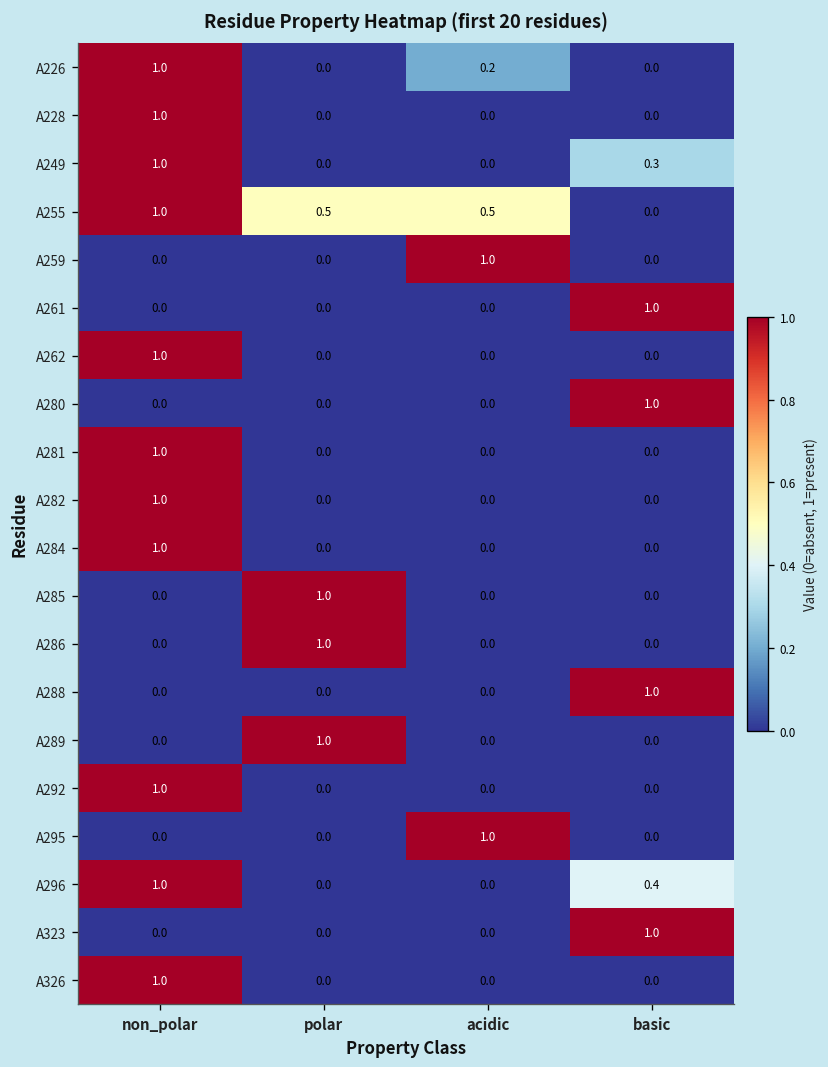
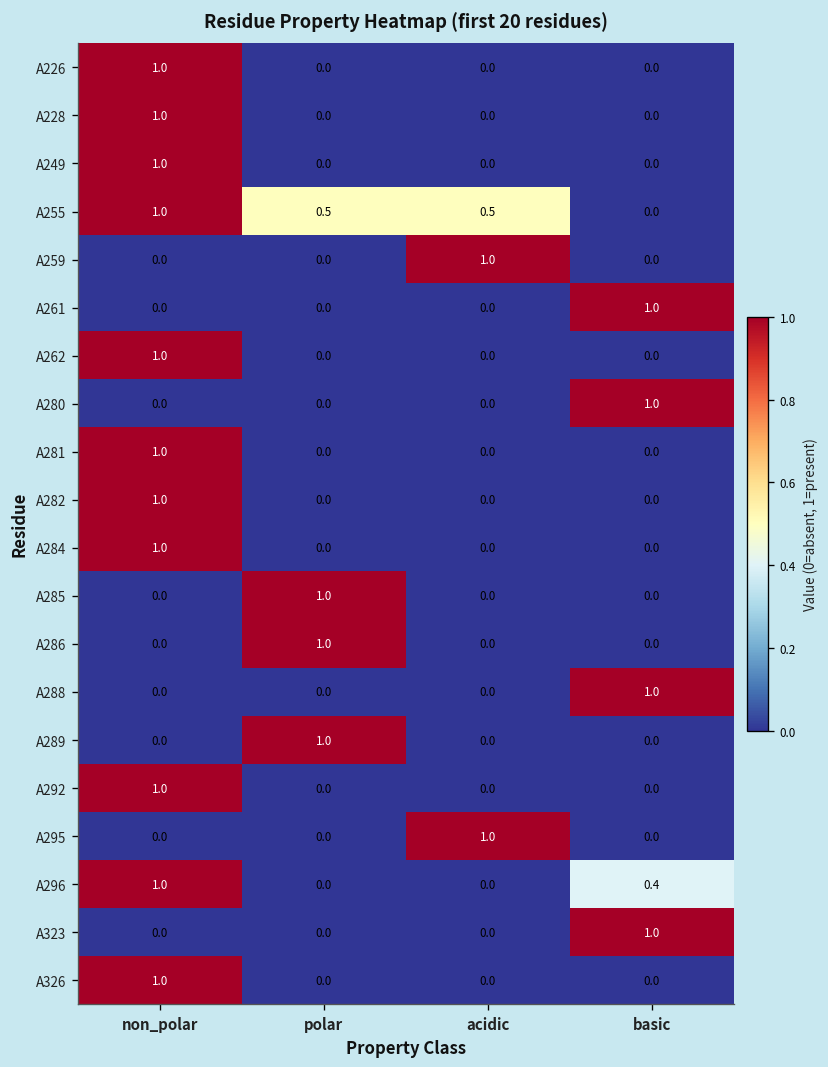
  {
    "A226": {
      "non_polar": 1.0,
      "polar": 0.0,
-     "acidic": 0.2,
+     "acidic": 0.0,
      "basic": 0.0
    },
    "A228": {
      "non_polar": 1.0,
      "polar": 0.0,
      "acidic": 0.0,
      "basic": 0.0
    },
    "A249": {
      "non_polar": 1.0,
      "polar": 0.0,
      "acidic": 0.0,
-     "basic": 0.3
+     "basic": 0.0
    },
    "A255": {
      "non_polar": 1.0,
      "polar": 0.5,
      "acidic": 0.5,
      "basic": 0.0
    },
    "A259": {
      "non_polar": 0.0,
      "polar": 0.0,
      "acidic": 1.0,
      "basic": 0.0
    },
    "A261": {
      "non_polar": 0.0,
      "polar": 0.0,
      "acidic": 0.0,
      "basic": 1.0
    },
    "A262": {
      "non_polar": 1.0,
      "polar": 0.0,
      "acidic": 0.0,
      "basic": 0.0
    },
    "A280": {
      "non_polar": 0.0,
      "polar": 0.0,
      "acidic": 0.0,
      "basic": 1.0
    },
    "A281": {
      "non_polar": 1.0,
      "polar": 0.0,
      "acidic": 0.0,
      "basic": 0.0
    },
    "A282": {
      "non_polar": 1.0,
      "polar": 0.0,
      "acidic": 0.0,
      "basic": 0.0
    },
    "A284": {
      "non_polar": 1.0,
      "polar": 0.0,
      "acidic": 0.0,
      "basic": 0.0
    },
    "A285": {
      "non_polar": 0.0,
      "polar": 1.0,
      "acidic": 0.0,
      "basic": 0.0
    },
    "A286": {
      "non_polar": 0.0,
      "polar": 1.0,
      "acidic": 0.0,
      "basic": 0.0
    },
    "A288": {
      "non_polar": 0.0,
      "polar": 0.0,
      "acidic": 0.0,
      "basic": 1.0
    },
    "A289": {
      "non_polar": 0.0,
      "polar": 1.0,
      "acidic": 0.0,
      "basic": 0.0
    },
    "A292": {
      "non_polar": 1.0,
      "polar": 0.0,
      "acidic": 0.0,
      "basic": 0.0
    },
    "A295": {
      "non_polar": 0.0,
      "polar": 0.0,
      "acidic": 1.0,
      "basic": 0.0
    },
    "A296": {
      "non_polar": 1.0,
      "polar": 0.0,
      "acidic": 0.0,
      "basic": 0.4
    },
    "A323": {
      "non_polar": 0.0,
      "polar": 0.0,
      "acidic": 0.0,
      "basic": 1.0
    },
    "A326": {
      "non_polar": 1.0,
      "polar": 0.0,
      "acidic": 0.0,
      "basic": 0.0
    }
  }
